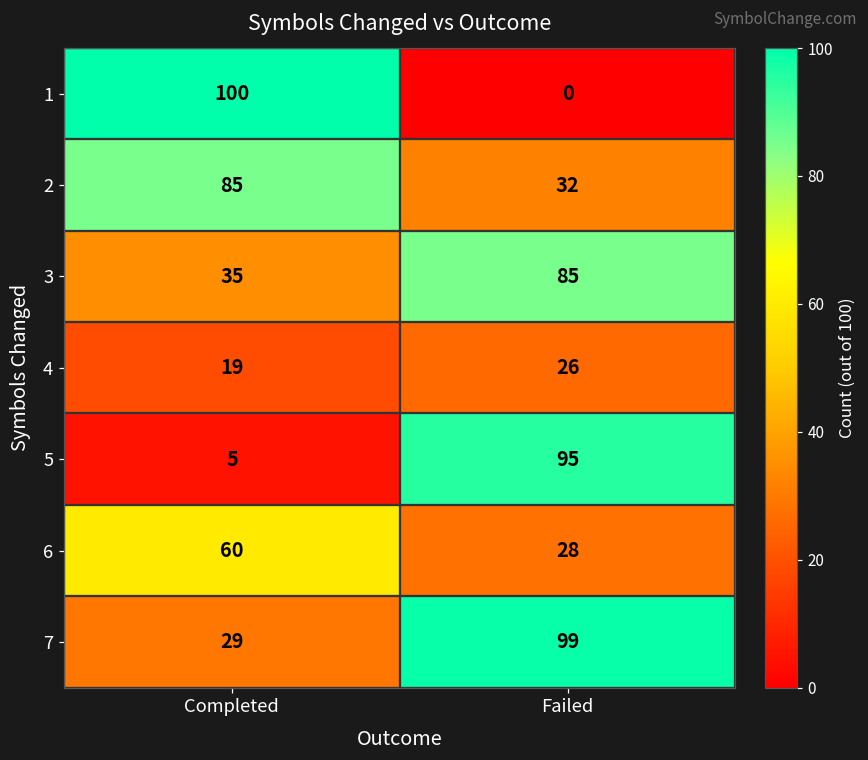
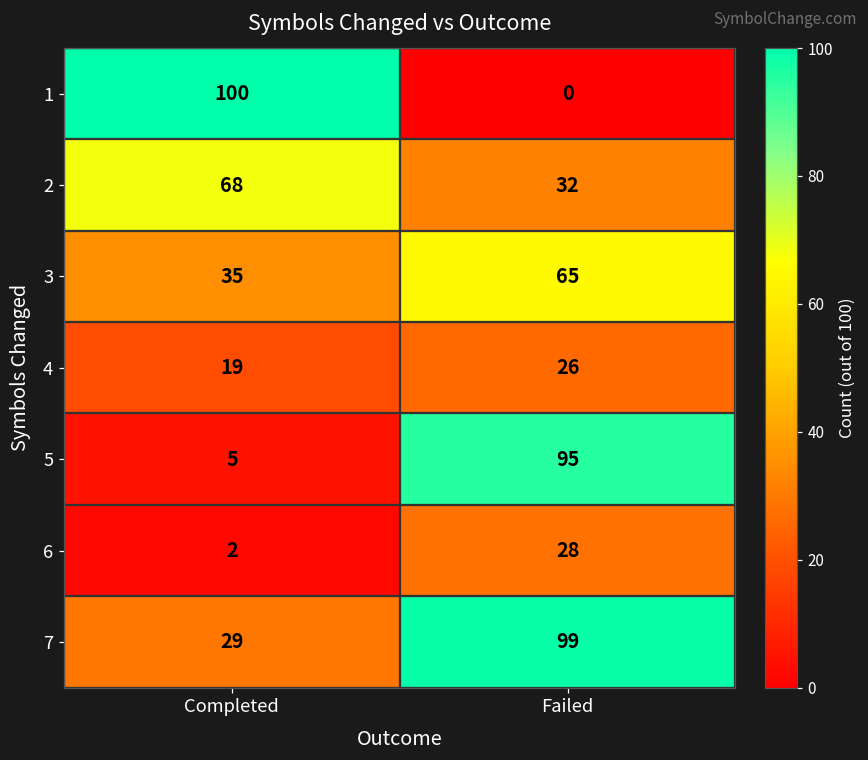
  {
    "1": {
      "Completed": 100,
      "Failed": 0
    },
    "2": {
-     "Completed": 85,
+     "Completed": 68,
      "Failed": 32
    },
    "3": {
      "Completed": 35,
-     "Failed": 85
+     "Failed": 65
    },
    "4": {
      "Completed": 19,
      "Failed": 26
    },
    "5": {
      "Completed": 5,
      "Failed": 95
    },
    "6": {
-     "Completed": 60,
+     "Completed": 2,
      "Failed": 28
    },
    "7": {
      "Completed": 29,
      "Failed": 99
    }
  }
